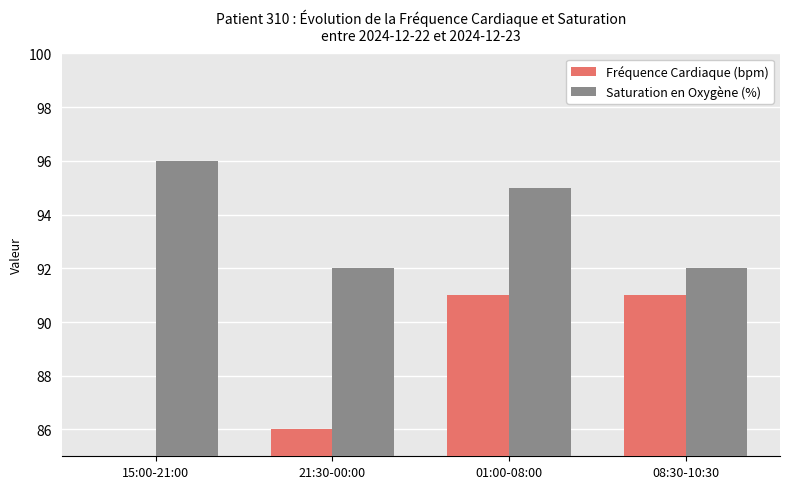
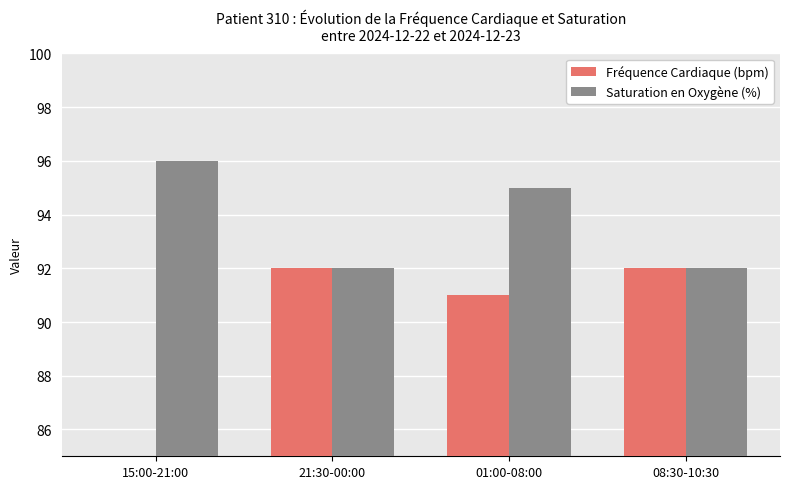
  {
    "Fréquence Cardiaque (bpm)": {
-     "21:30-00:00": 86,
+     "21:30-00:00": 92,
      "01:00-08:00": 91,
-     "08:30-10:30": 91
+     "08:30-10:30": 92
    },
    "Saturation en Oxygène (%)": {
      "15:00-21:00": 96,
      "21:30-00:00": 92,
      "01:00-08:00": 95,
      "08:30-10:30": 92
    }
  }
